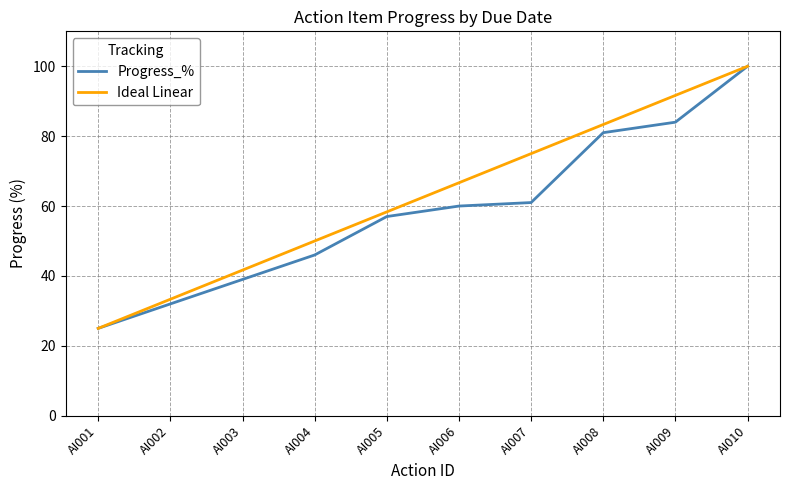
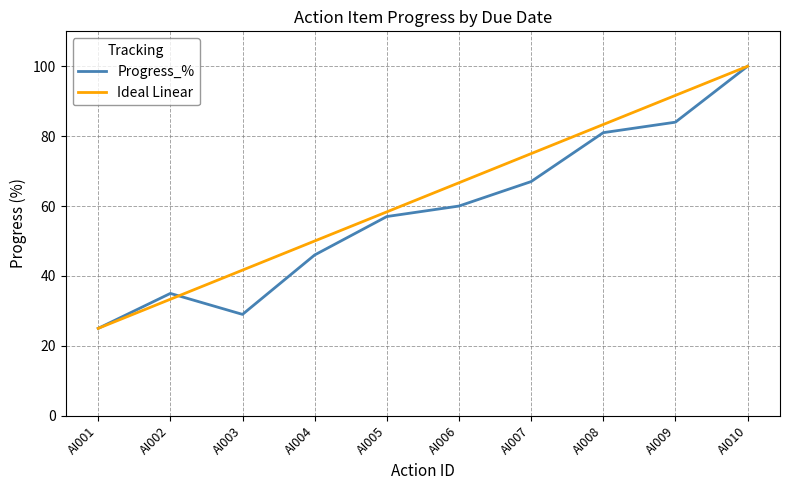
  {
    "Progress_%": {
-     "AI002": 32,
-     "AI003": 39,
+     "AI002": 35,
+     "AI003": 29,
      "AI004": 46,
      "AI005": 57,
      "AI006": 60,
-     "AI007": 61,
+     "AI007": 67,
      "AI008": 81,
      "AI009": 84
    },
    "Ideal Linear": {
      "AI002": 33,
      "AI003": 42,
      "AI004": 50,
      "AI005": 58,
      "AI006": 67,
      "AI007": 75,
      "AI008": 83,
      "AI009": 92
    }
  }
